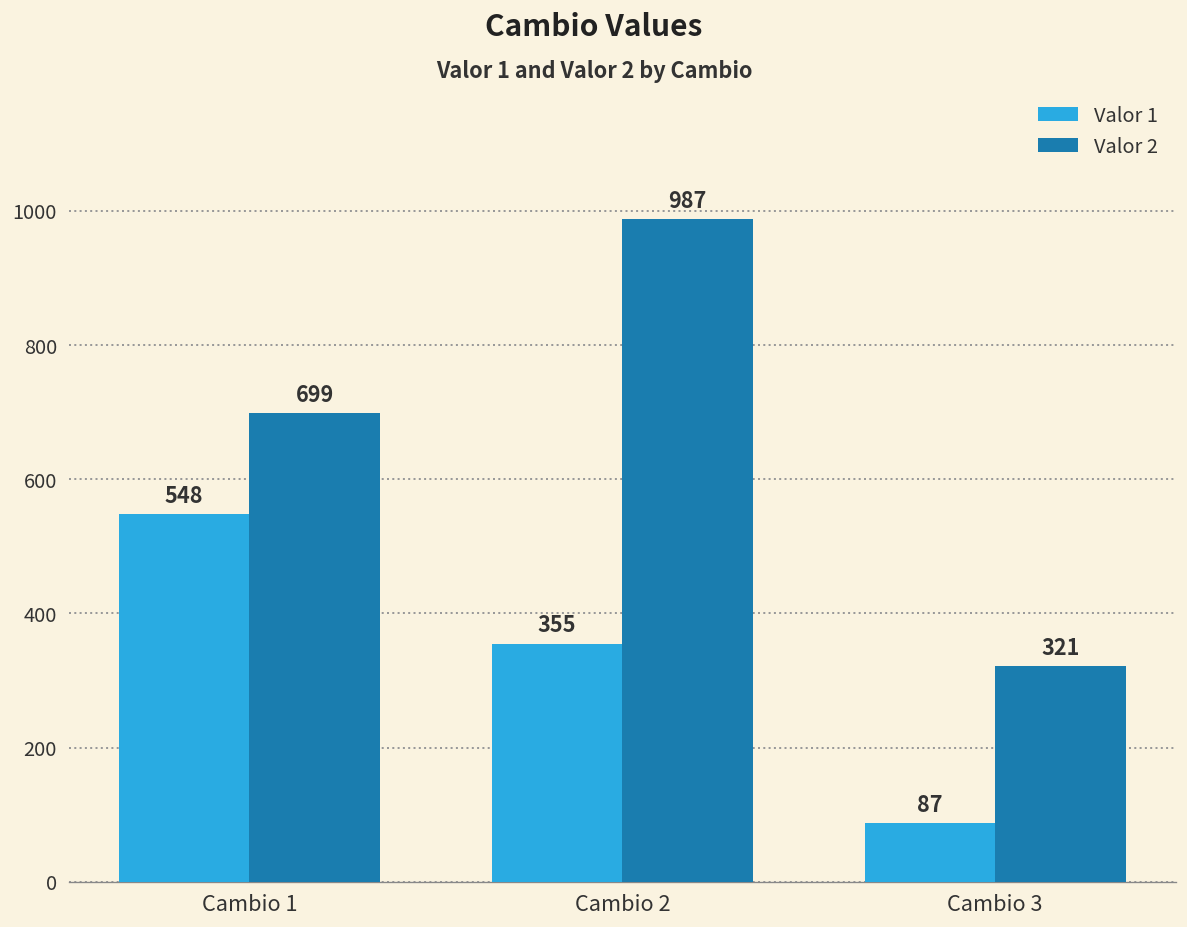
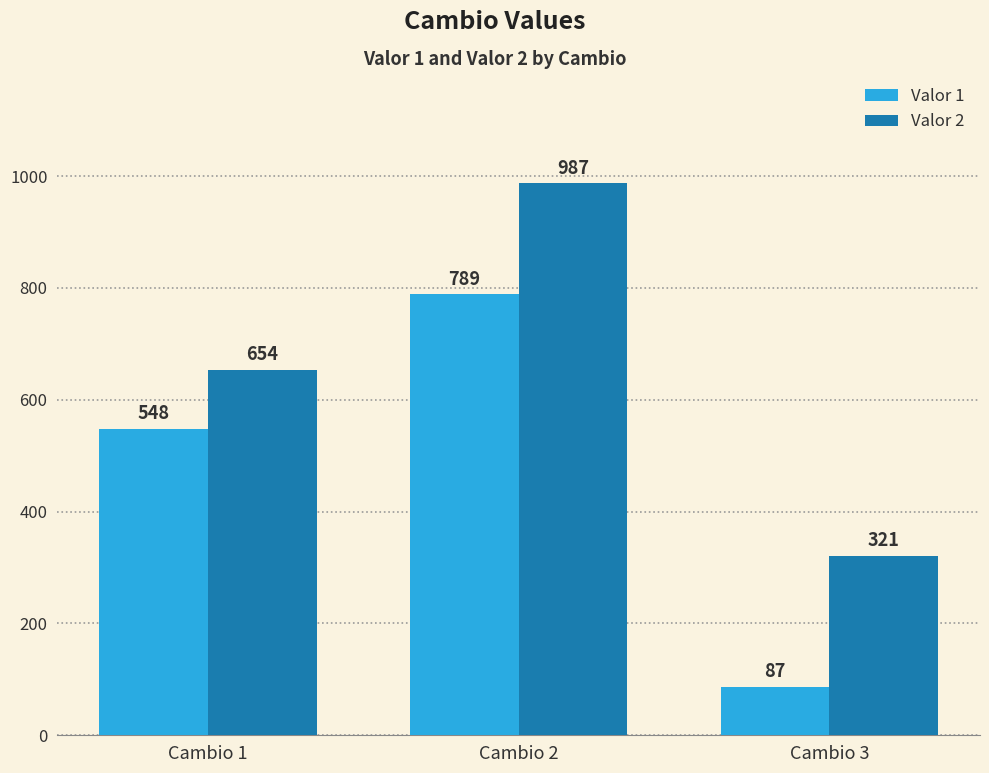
  {
    "Valor 1": {
      "Cambio 1": 548,
-     "Cambio 2": 355,
+     "Cambio 2": 789,
      "Cambio 3": 87
    },
    "Valor 2": {
-     "Cambio 1": 699,
+     "Cambio 1": 654,
      "Cambio 2": 987,
      "Cambio 3": 321
    }
  }
